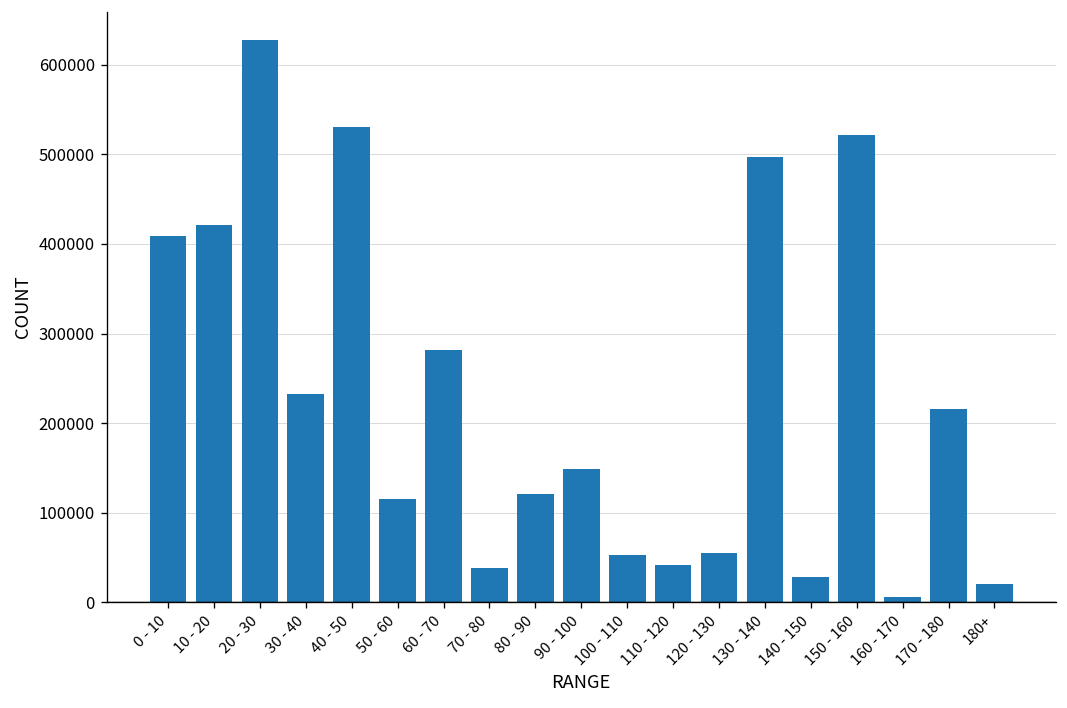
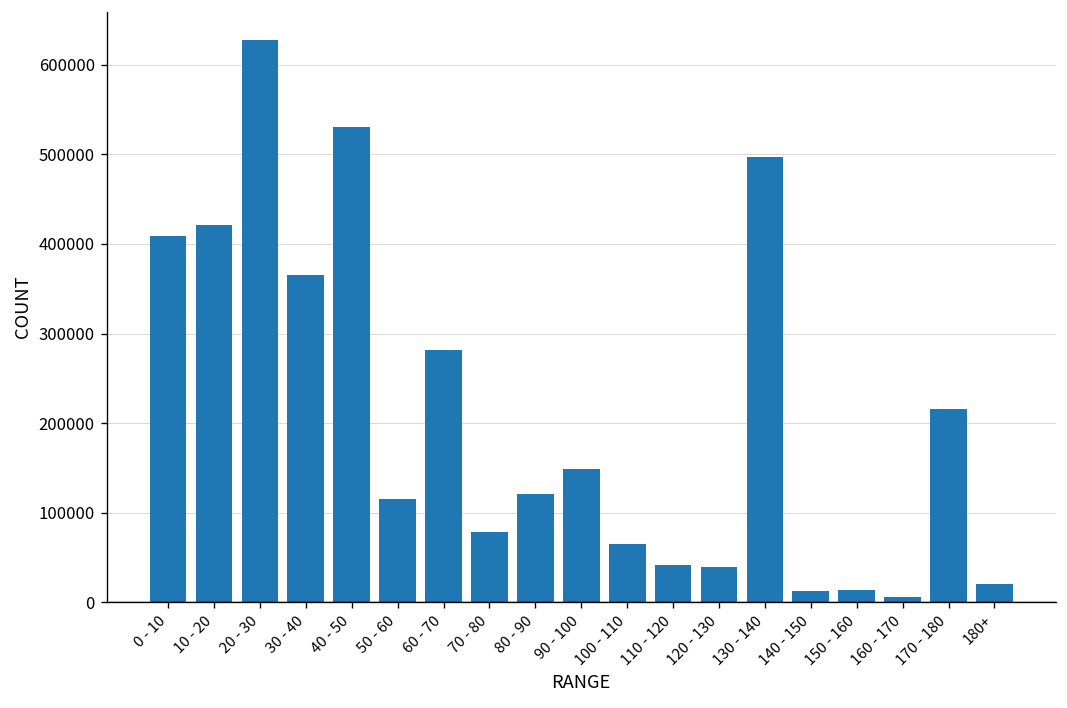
  {
    "0 - 10": 410000,
    "10 - 20": 420000,
    "20 - 30": 630000,
-   "30 - 40": 230000,
+   "30 - 40": 360000,
    "40 - 50": 530000,
    "50 - 60": 110000,
    "60 - 70": 280000,
-   "70 - 80": 40000,
+   "70 - 80": 80000,
    "80 - 90": 120000,
    "90 - 100": 150000,
-   "100 - 110": 50000,
+   "100 - 110": 70000,
    "110 - 120": 40000,
-   "120 - 130": 60000,
+   "120 - 130": 40000,
    "130 - 140": 500000,
-   "140 - 150": 30000,
-   "150 - 160": 520000,
+   "140 - 150": 10000,
+   "150 - 160": 10000,
    "160 - 170": 10000,
    "170 - 180": 220000,
    "180+": 20000
  }
